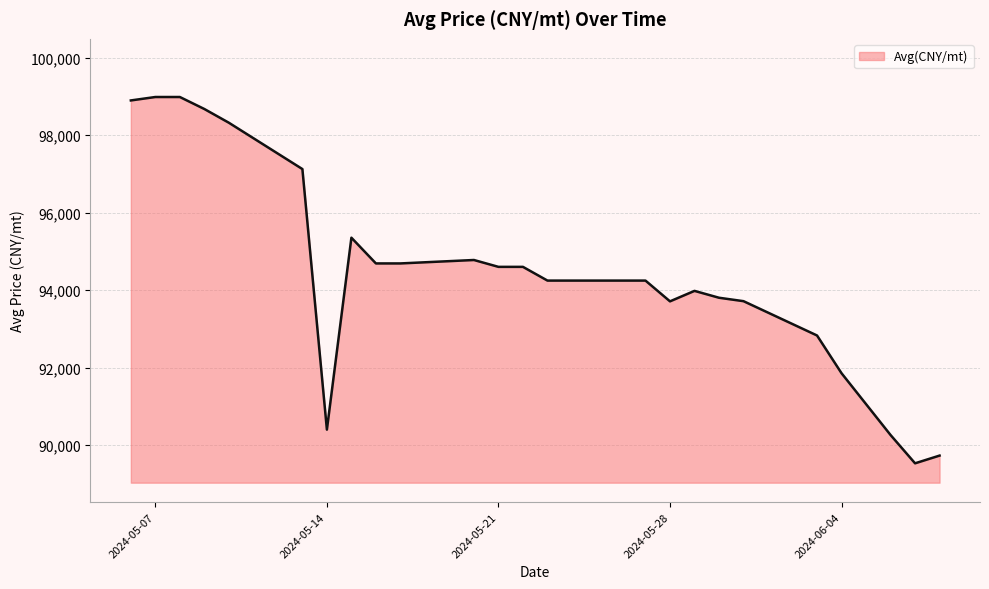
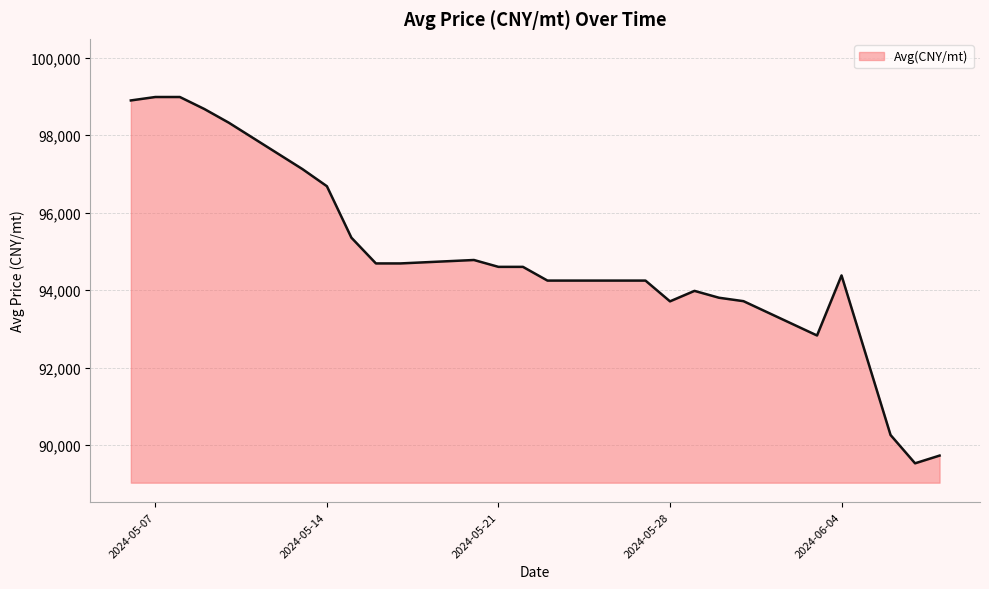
  {
    "2024-05-07": "99,000",
-   "2024-05-14": "90,400",
+   "2024-05-14": "96,700",
    "2024-05-21": "94,600",
    "2024-05-28": "93,700",
-   "2024-06-04": "91,900"
+   "2024-06-04": "94,400"
  }
